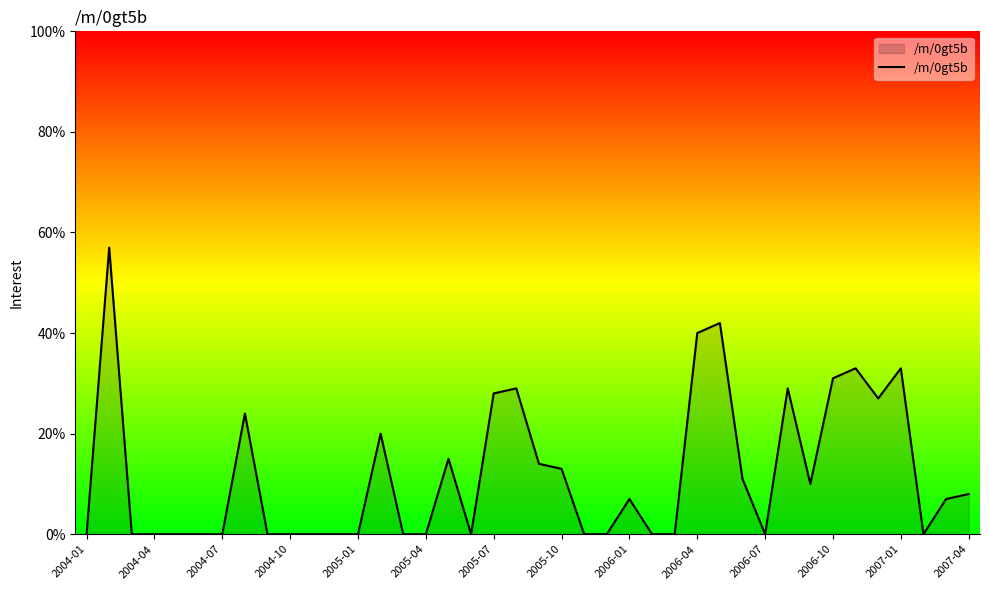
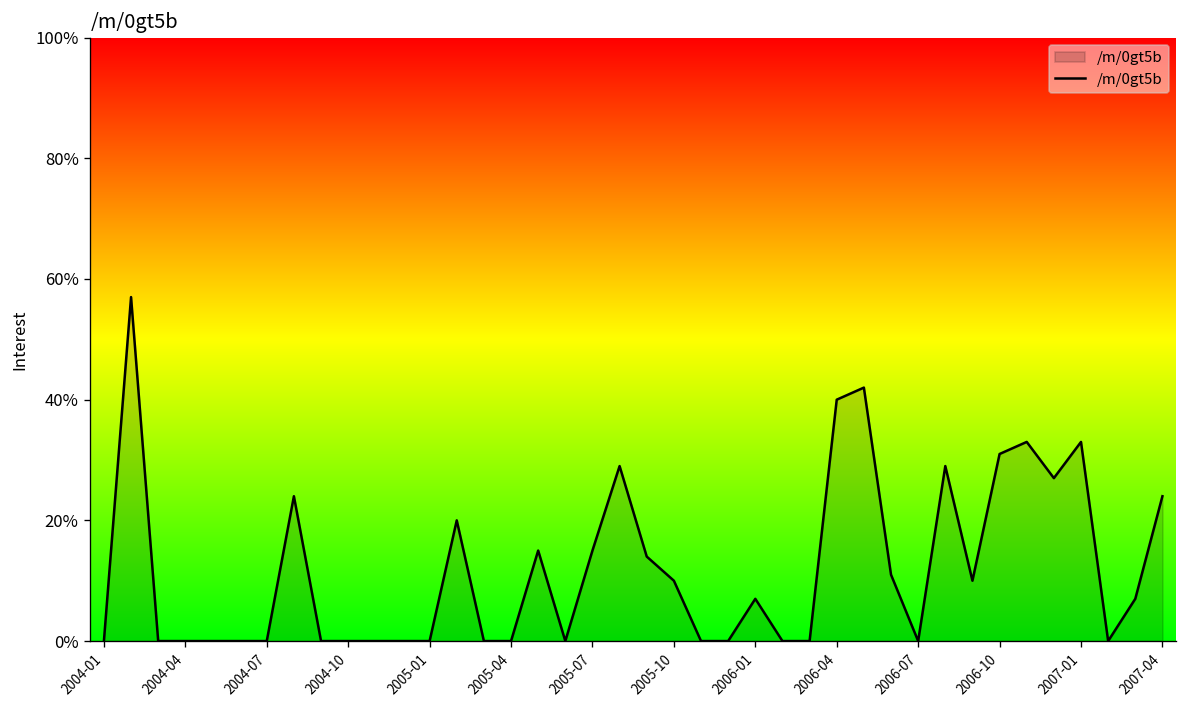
  {
    "2004-01": "0%",
    "2004-04": "0%",
    "2004-07": "0%",
    "2004-10": "0%",
    "2005-01": "0%",
    "2005-04": "0%",
-   "2005-07": "28%",
-   "2005-10": "13%",
+   "2005-07": "15%",
+   "2005-10": "10%",
    "2006-01": "7%",
    "2006-04": "40%",
    "2006-07": "0%",
    "2006-10": "31%",
    "2007-01": "33%",
-   "2007-04": "8%"
+   "2007-04": "24%"
  }
